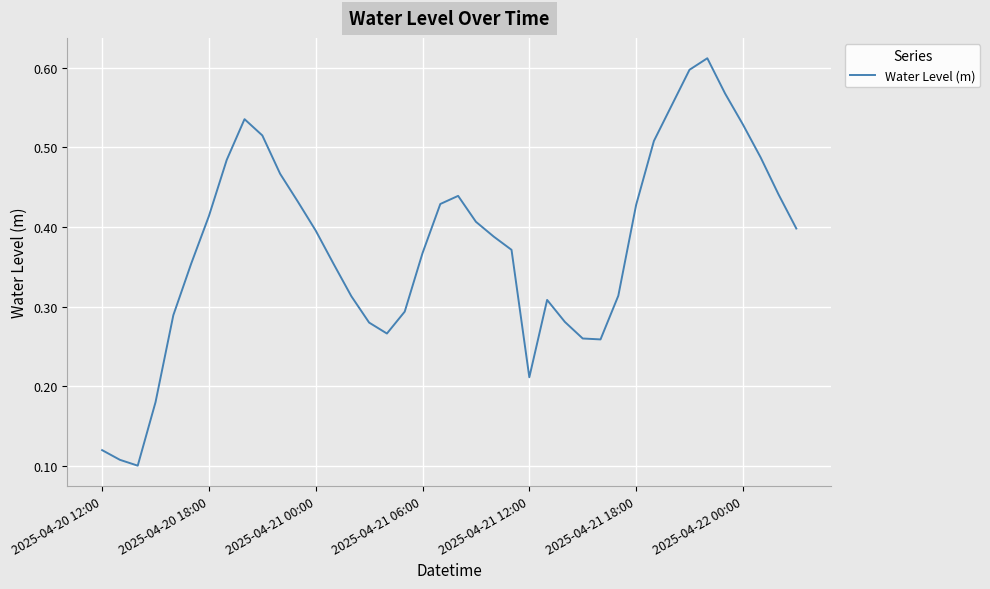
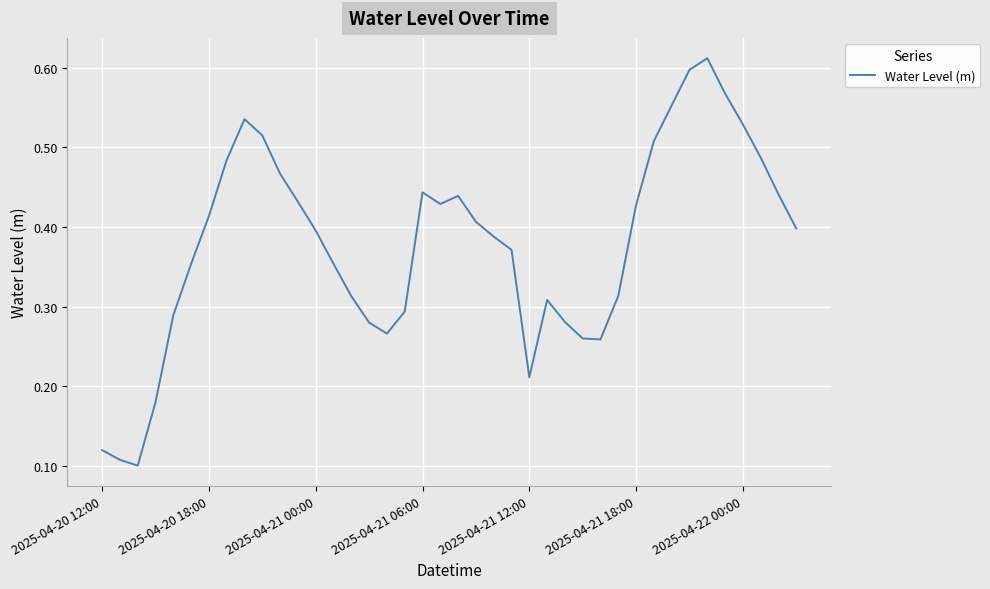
  {
    "2025-04-20 12:00": 0.12,
    "2025-04-20 18:00": 0.41,
    "2025-04-21 00:00": 0.40,
-   "2025-04-21 06:00": 0.37,
+   "2025-04-21 06:00": 0.44,
    "2025-04-21 12:00": 0.21,
    "2025-04-21 18:00": 0.43,
    "2025-04-22 00:00": 0.53
  }
